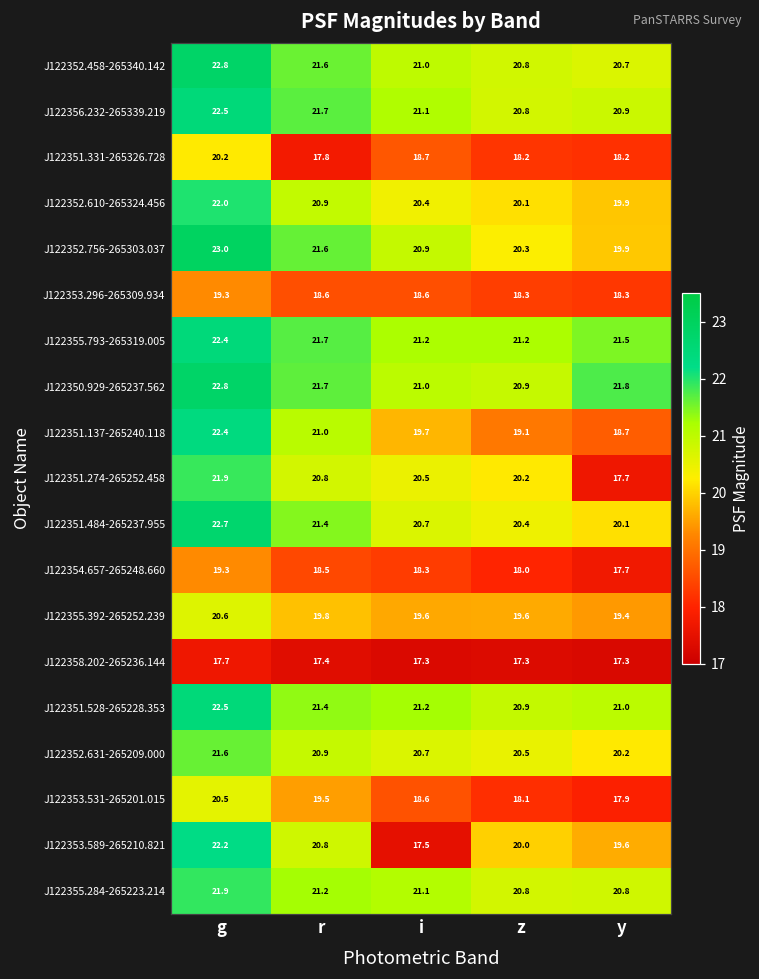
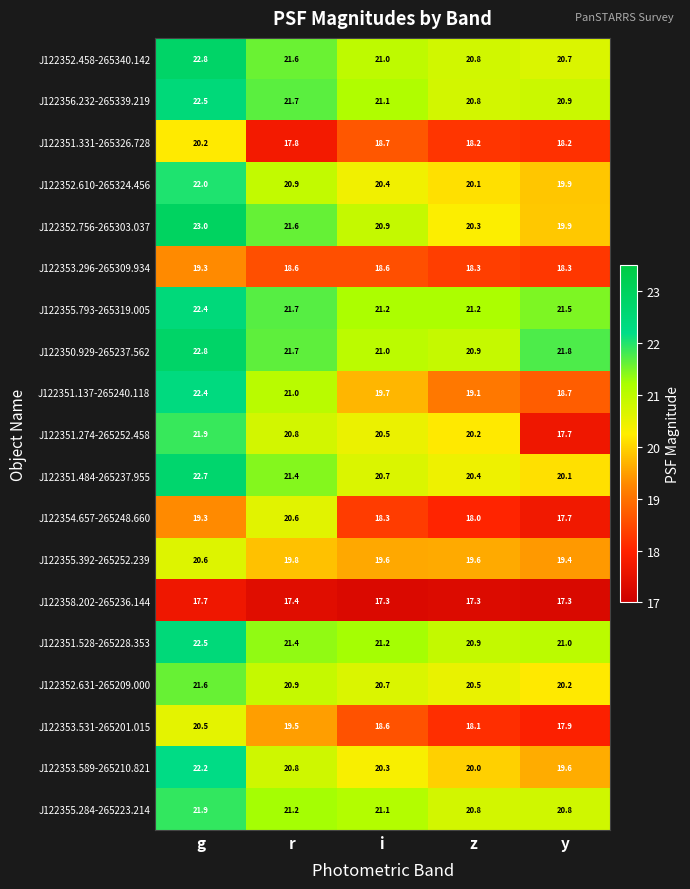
  {
    "J122352.458-265340.142": {
      "g": 22.8,
      "r": 21.6,
      "i": 21.0,
      "z": 20.8,
      "y": 20.7
    },
    "J122356.232-265339.219": {
      "g": 22.5,
      "r": 21.7,
      "i": 21.1,
      "z": 20.8,
      "y": 20.9
    },
    "J122351.331-265326.728": {
      "g": 20.2,
      "r": 17.8,
      "i": 18.7,
      "z": 18.2,
      "y": 18.2
    },
    "J122352.610-265324.456": {
      "g": 22.0,
      "r": 20.9,
      "i": 20.4,
      "z": 20.1,
      "y": 19.9
    },
    "J122352.756-265303.037": {
      "g": 23.0,
      "r": 21.6,
      "i": 20.9,
      "z": 20.3,
      "y": 19.9
    },
    "J122353.296-265309.934": {
      "g": 19.3,
      "r": 18.6,
      "i": 18.6,
      "z": 18.3,
      "y": 18.3
    },
    "J122355.793-265319.005": {
      "g": 22.4,
      "r": 21.7,
      "i": 21.2,
      "z": 21.2,
      "y": 21.5
    },
    "J122350.929-265237.562": {
      "g": 22.8,
      "r": 21.7,
      "i": 21.0,
      "z": 20.9,
      "y": 21.8
    },
    "J122351.137-265240.118": {
      "g": 22.4,
      "r": 21.0,
      "i": 19.7,
      "z": 19.1,
      "y": 18.7
    },
    "J122351.274-265252.458": {
      "g": 21.9,
      "r": 20.8,
      "i": 20.5,
      "z": 20.2,
      "y": 17.7
    },
    "J122351.484-265237.955": {
      "g": 22.7,
      "r": 21.4,
      "i": 20.7,
      "z": 20.4,
      "y": 20.1
    },
    "J122354.657-265248.660": {
      "g": 19.3,
-     "r": 18.5,
+     "r": 20.6,
      "i": 18.3,
      "z": 18.0,
      "y": 17.7
    },
    "J122355.392-265252.239": {
      "g": 20.6,
      "r": 19.8,
      "i": 19.6,
      "z": 19.6,
      "y": 19.4
    },
    "J122358.202-265236.144": {
      "g": 17.7,
      "r": 17.4,
      "i": 17.3,
      "z": 17.3,
      "y": 17.3
    },
    "J122351.528-265228.353": {
      "g": 22.5,
      "r": 21.4,
      "i": 21.2,
      "z": 20.9,
      "y": 21.0
    },
    "J122352.631-265209.000": {
      "g": 21.6,
      "r": 20.9,
      "i": 20.7,
      "z": 20.5,
      "y": 20.2
    },
    "J122353.531-265201.015": {
      "g": 20.5,
      "r": 19.5,
      "i": 18.6,
      "z": 18.1,
      "y": 17.9
    },
    "J122353.589-265210.821": {
      "g": 22.2,
      "r": 20.8,
-     "i": 17.5,
+     "i": 20.3,
      "z": 20.0,
      "y": 19.6
    },
    "J122355.284-265223.214": {
      "g": 21.9,
      "r": 21.2,
      "i": 21.1,
      "z": 20.8,
      "y": 20.8
    }
  }
